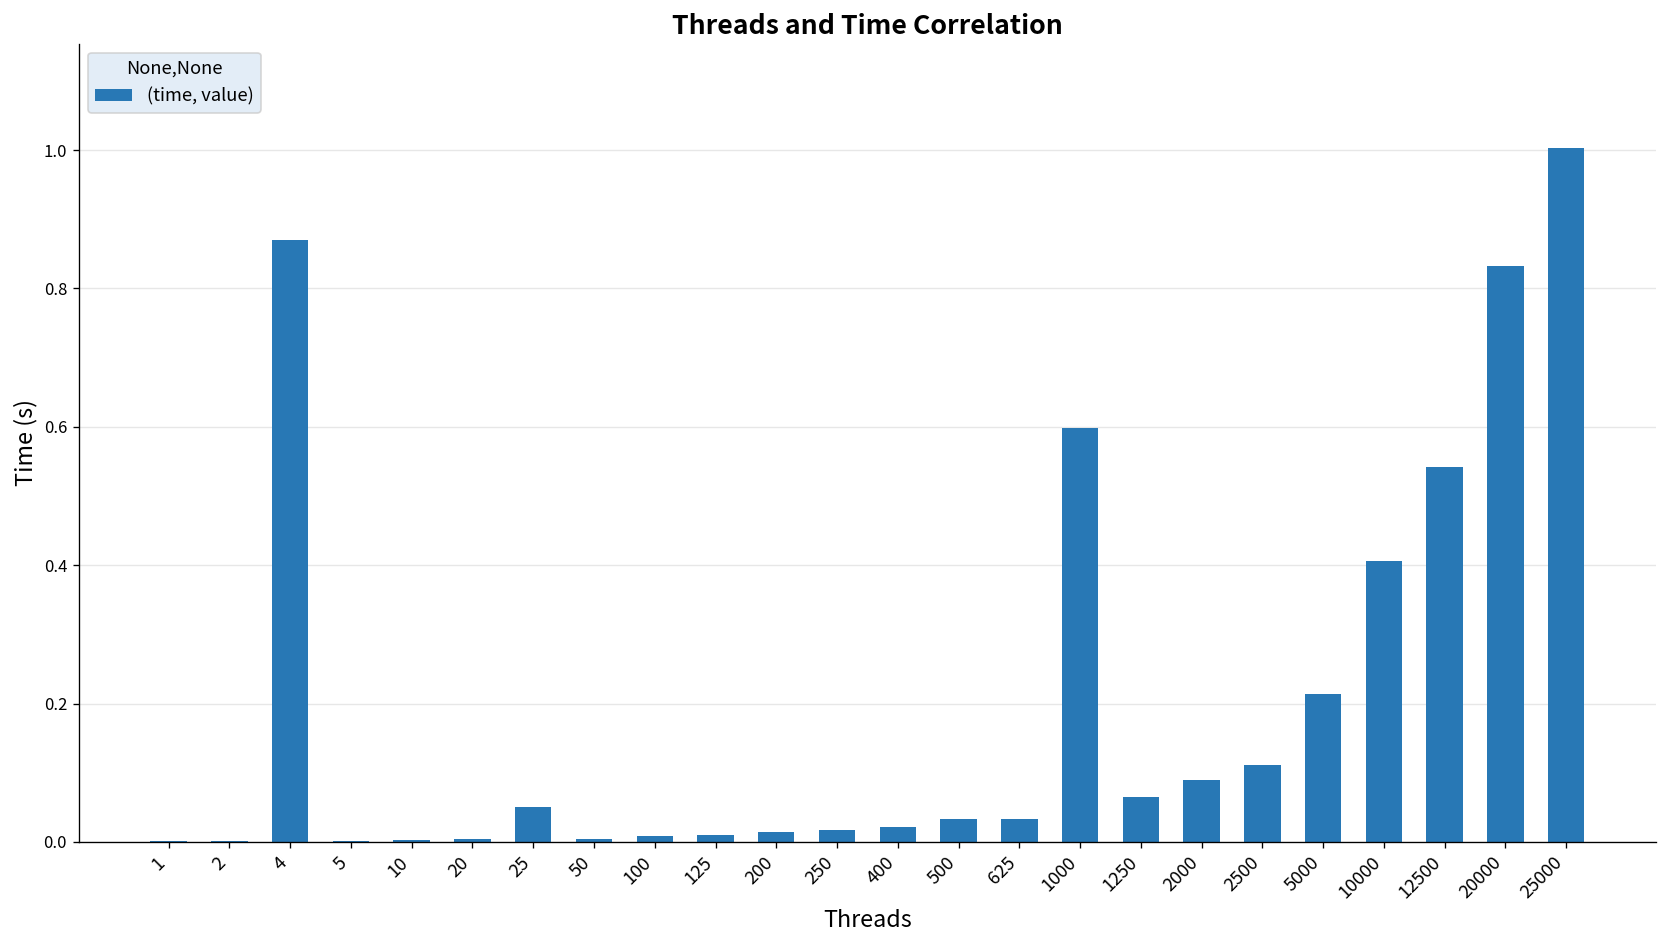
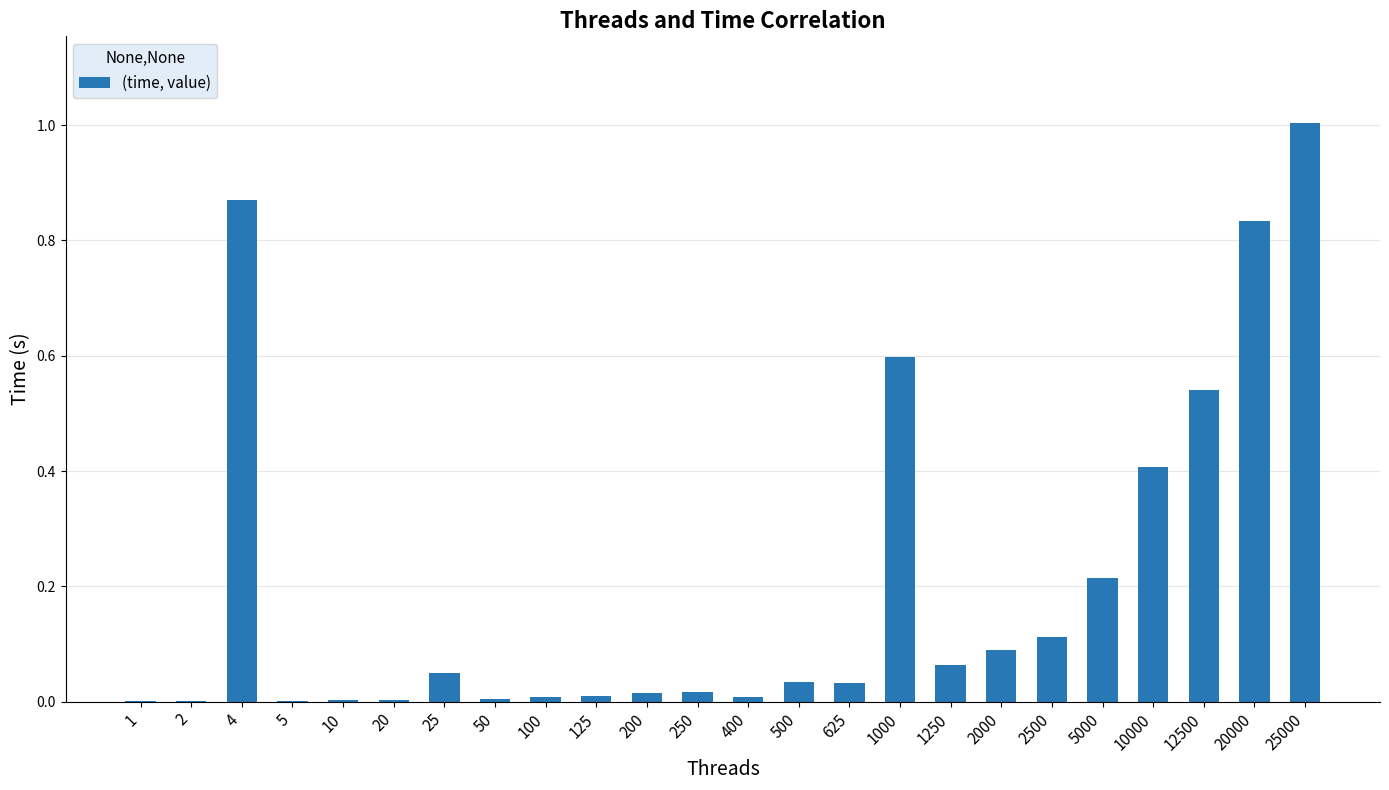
  {
    "4": 0.87,
    "25": 0.05,
    "100": 0.01,
    "125": 0.01,
    "200": 0.01,
    "250": 0.02,
-   "400": 0.02,
+   "400": 0.01,
    "500": 0.03,
    "625": 0.03,
    "1000": 0.60,
    "1250": 0.06,
    "2000": 0.09,
    "2500": 0.11,
    "5000": 0.21,
    "10000": 0.41,
    "12500": 0.54,
    "20000": 0.83,
    "25000": 1.00
  }
